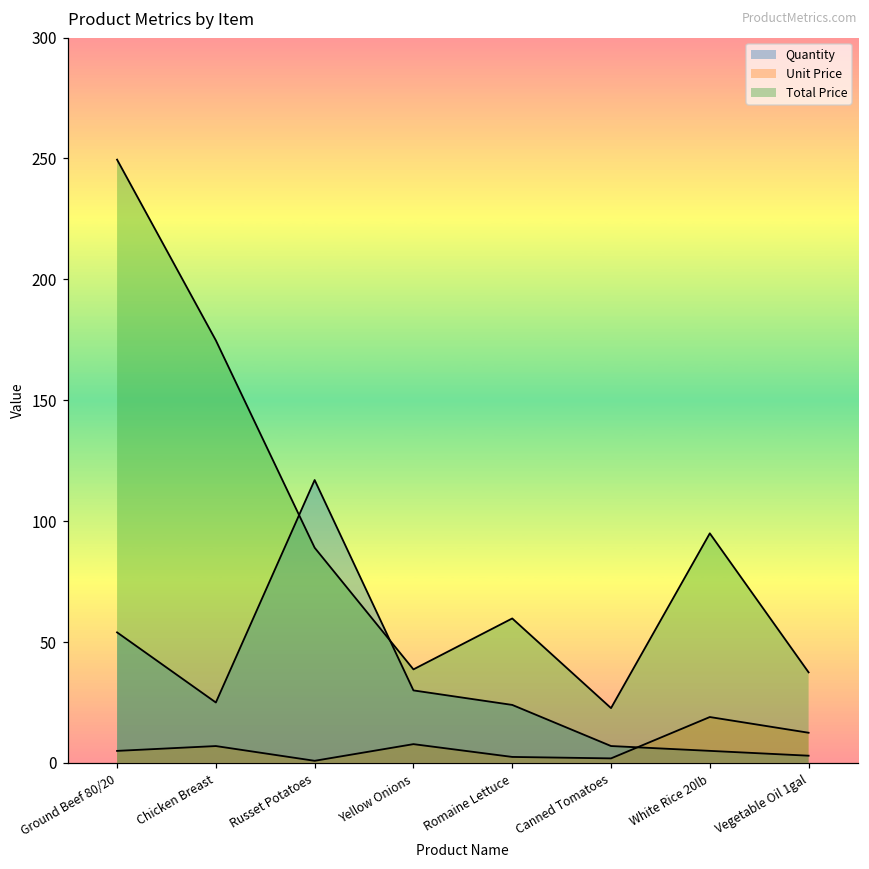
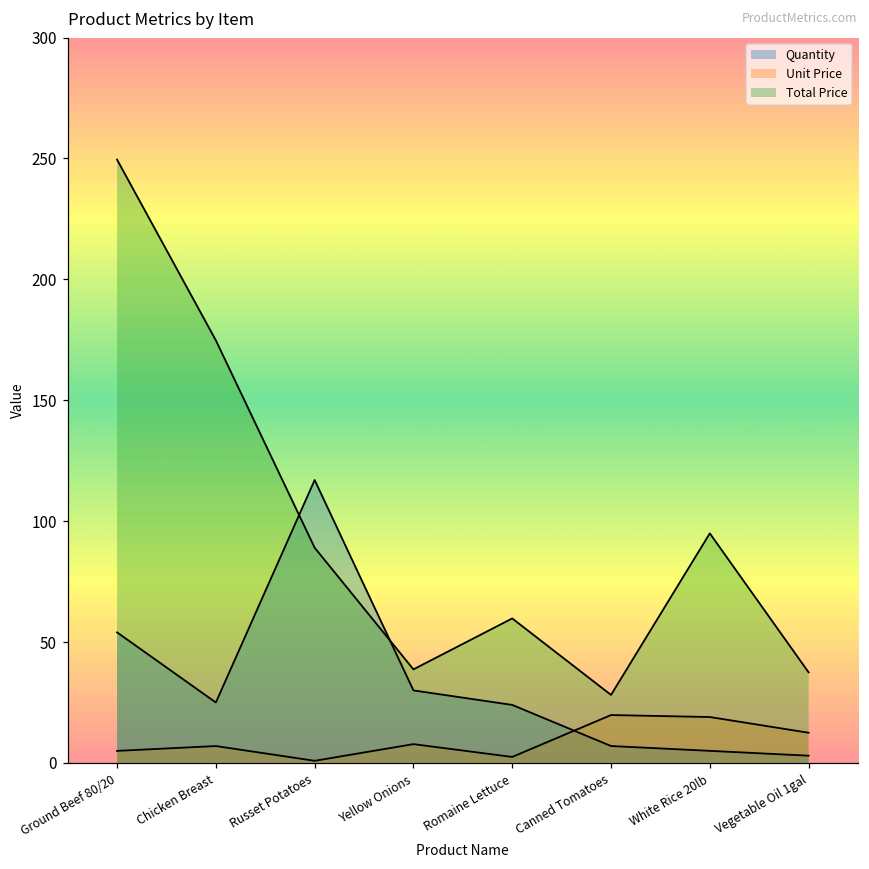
  {
    "Quantity": {
      "Ground Beef 80/20": 54,
      "Chicken Breast": 25,
      "Russet Potatoes": 117,
      "Yellow Onions": 30,
      "Romaine Lettuce": 24,
      "Canned Tomatoes": 7,
      "White Rice 20lb": 5,
      "Vegetable Oil 1gal": 3
    },
    "Unit Price": {
      "Ground Beef 80/20": 5,
      "Chicken Breast": 7,
      "Russet Potatoes": 1,
      "Yellow Onions": 8,
      "Romaine Lettuce": 2,
-     "Canned Tomatoes": 2,
+     "Canned Tomatoes": 20,
      "White Rice 20lb": 19,
      "Vegetable Oil 1gal": 12
    },
    "Total Price": {
      "Ground Beef 80/20": 250,
      "Chicken Breast": 175,
      "Russet Potatoes": 89,
      "Yellow Onions": 39,
      "Romaine Lettuce": 60,
-     "Canned Tomatoes": 23,
+     "Canned Tomatoes": 28,
      "White Rice 20lb": 95,
      "Vegetable Oil 1gal": 37
    }
  }
